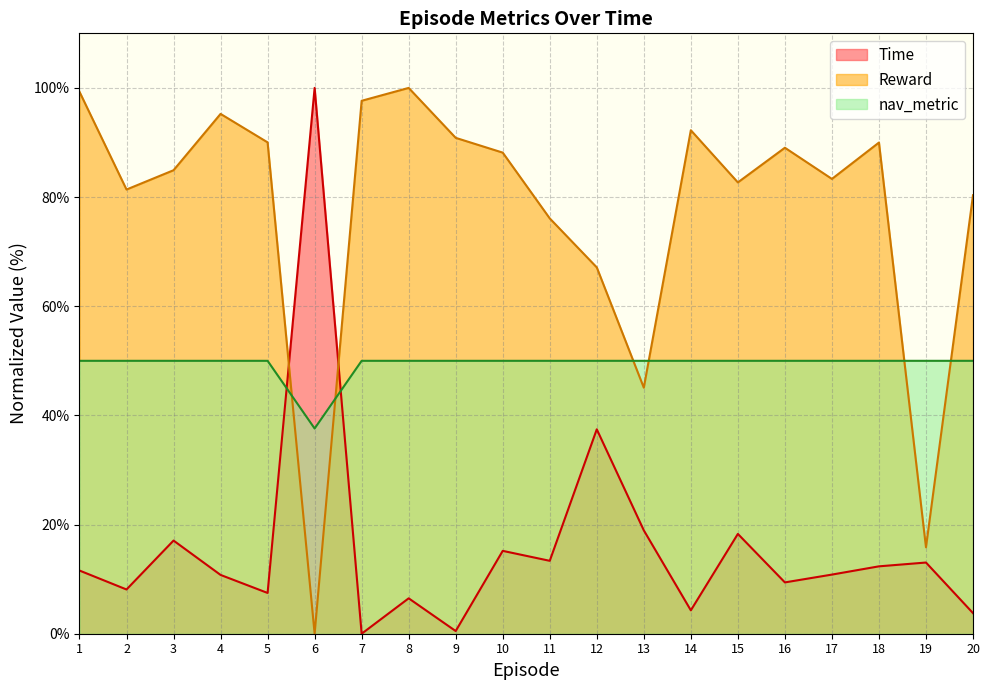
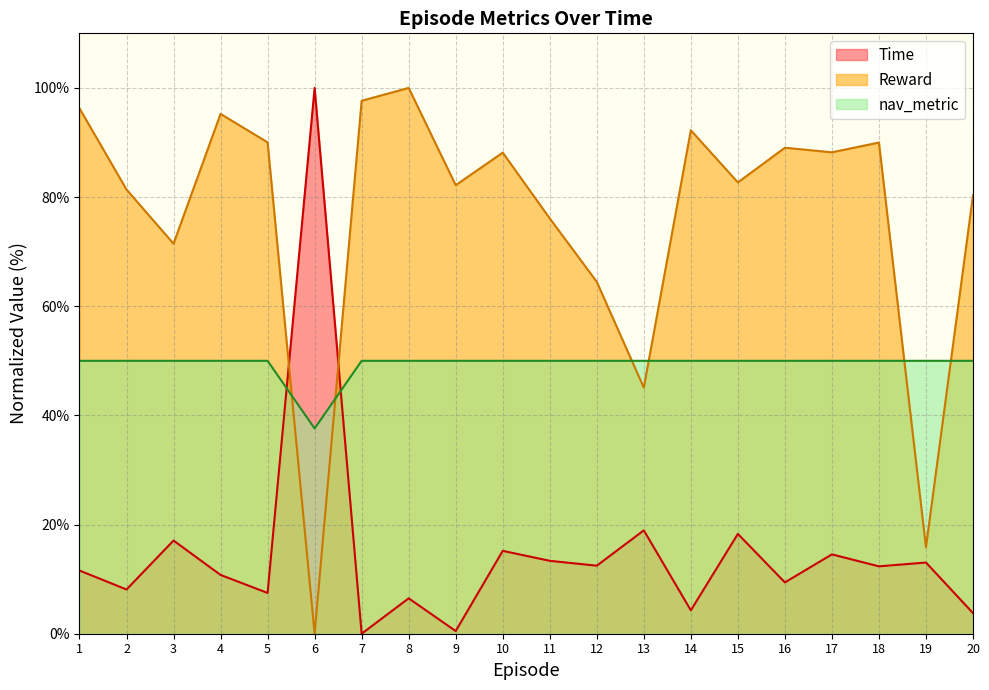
  {
    "Time": {
      "1": "12%",
      "2": "8%",
      "3": "17%",
      "4": "11%",
      "5": "7%",
      "6": "100%",
      "7": "0%",
      "8": "6%",
      "9": "0%",
      "10": "15%",
      "11": "13%",
-     "12": "37%",
+     "12": "12%",
      "13": "19%",
      "14": "4%",
      "15": "18%",
      "16": "9%",
-     "17": "11%",
+     "17": "15%",
      "18": "12%",
      "19": "13%",
      "20": "4%"
    },
    "Reward": {
-     "1": "99%",
+     "1": "96%",
      "2": "81%",
-     "3": "85%",
+     "3": "71%",
      "4": "95%",
      "5": "90%",
      "6": "0%",
      "7": "98%",
      "8": "100%",
-     "9": "91%",
+     "9": "82%",
      "10": "88%",
      "11": "76%",
-     "12": "67%",
+     "12": "64%",
      "13": "45%",
      "14": "92%",
      "15": "83%",
      "16": "89%",
-     "17": "83%",
+     "17": "88%",
      "18": "90%",
      "19": "16%",
      "20": "80%"
    },
    "nav_metric": {
      "1": "50%",
      "2": "50%",
      "3": "50%",
      "4": "50%",
      "5": "50%",
      "6": "38%",
      "7": "50%",
      "8": "50%",
      "9": "50%",
      "10": "50%",
      "11": "50%",
      "12": "50%",
      "13": "50%",
      "14": "50%",
      "15": "50%",
      "16": "50%",
      "17": "50%",
      "18": "50%",
      "19": "50%",
      "20": "50%"
    }
  }
